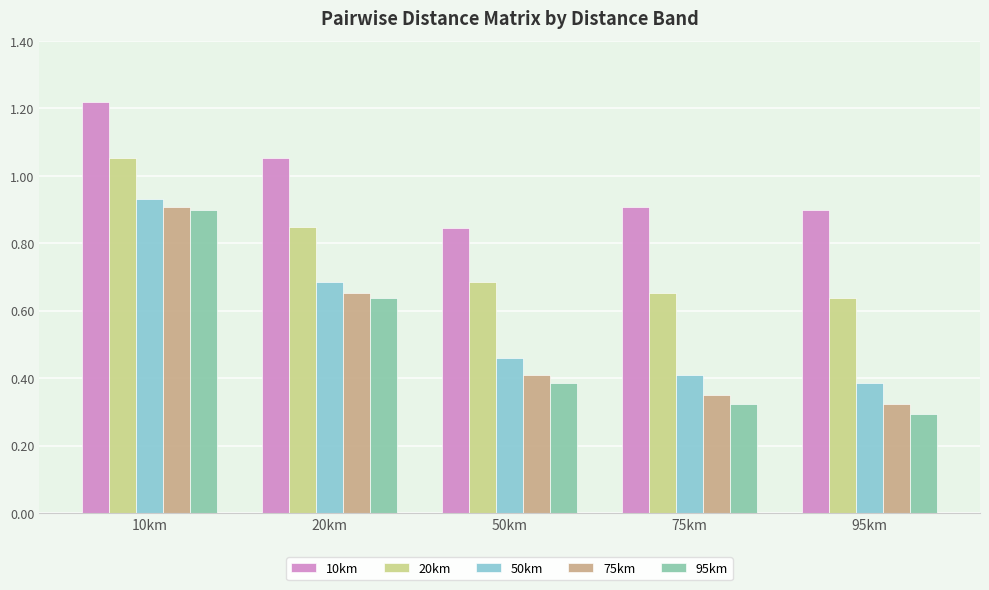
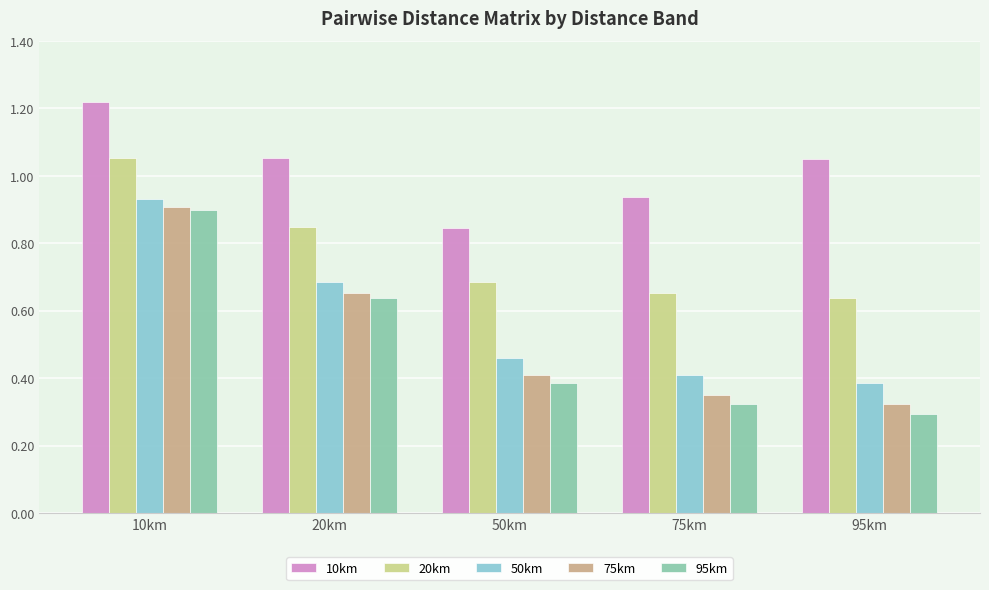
  {
    "10km": {
      "10km": 1.22,
      "20km": 1.05,
      "50km": 0.85,
-     "75km": 0.91,
-     "95km": 0.90
+     "75km": 0.94,
+     "95km": 1.05
    }
  }
